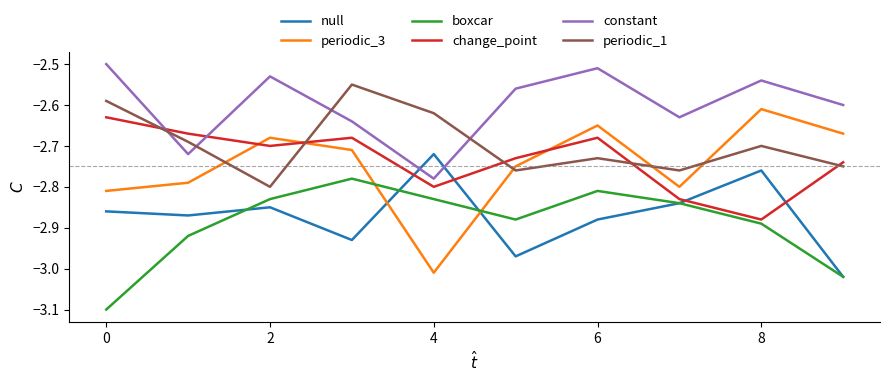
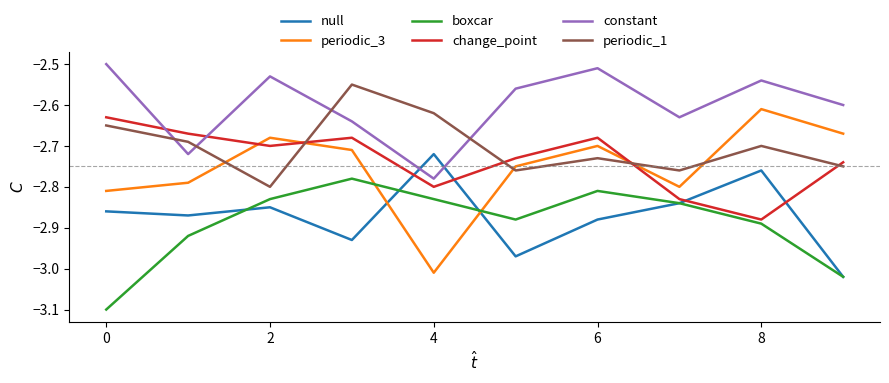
  {
    "null": {
      "0": -2.86,
      "2": -2.85,
      "4": -2.72,
      "6": -2.88,
      "8": -2.76
    },
    "periodic_3": {
      "0": -2.81,
      "2": -2.68,
      "4": -3.01,
-     "6": -2.65,
+     "6": -2.70,
      "8": -2.61
    },
    "boxcar": {
      "0": -3.10,
      "2": -2.83,
      "4": -2.83,
      "6": -2.81,
      "8": -2.89
    },
    "change_point": {
      "0": -2.63,
      "2": -2.70,
      "4": -2.80,
      "6": -2.68,
      "8": -2.88
    },
    "constant": {
      "0": -2.50,
      "2": -2.53,
      "4": -2.78,
      "6": -2.51,
      "8": -2.54
    },
    "periodic_1": {
-     "0": -2.59,
+     "0": -2.65,
      "2": -2.80,
      "4": -2.62,
      "6": -2.73,
      "8": -2.70
    }
  }
